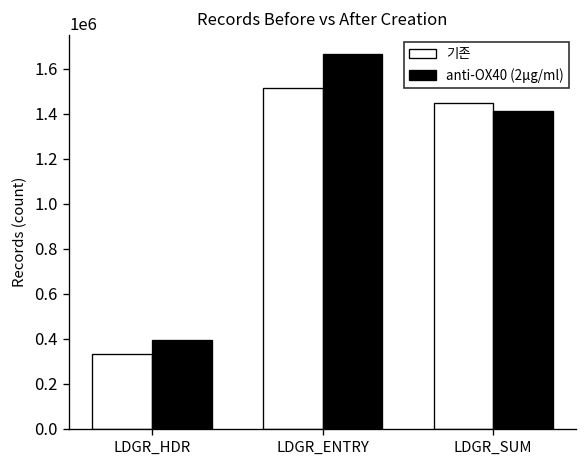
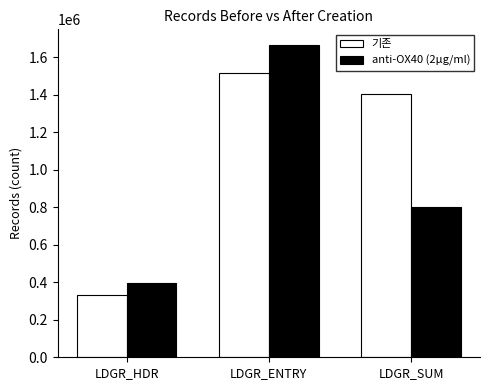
  {
    "기존": {
      "LDGR_HDR": 330000,
      "LDGR_ENTRY": 1520000,
-     "LDGR_SUM": 1450000
+     "LDGR_SUM": 1410000
    },
    "anti-OX40 (2μg/ml)": {
      "LDGR_HDR": 400000,
      "LDGR_ENTRY": 1670000,
-     "LDGR_SUM": 1410000
+     "LDGR_SUM": 800000
    }
  }
